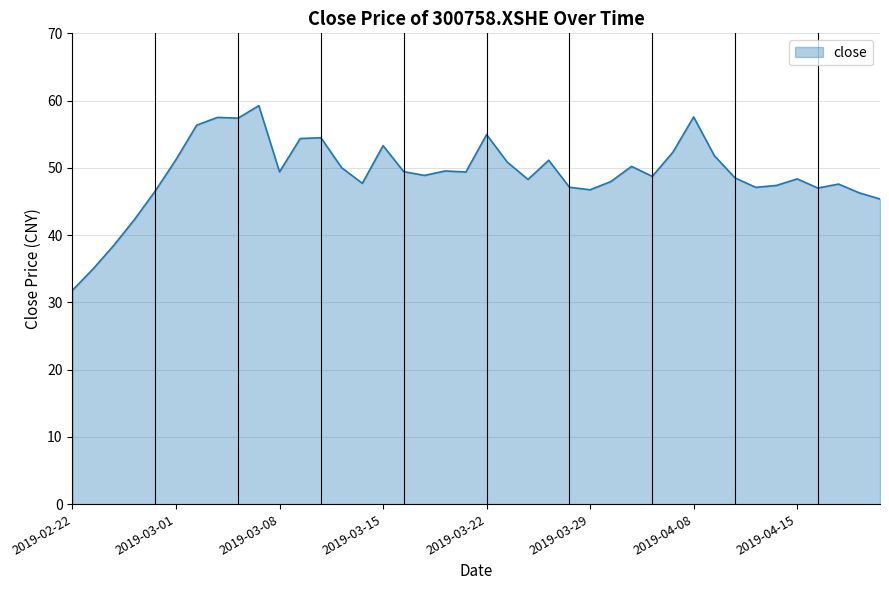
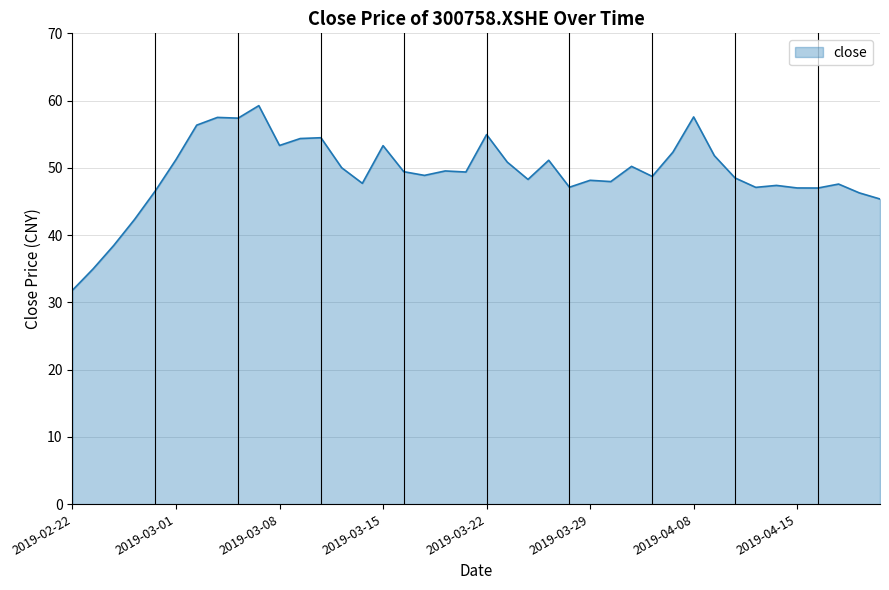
  {
    "2019-02-22": 32,
    "2019-03-01": 51,
-   "2019-03-08": 49,
+   "2019-03-08": 53,
    "2019-03-15": 53,
    "2019-03-22": 55,
-   "2019-03-29": 47,
+   "2019-03-29": 48,
    "2019-04-08": 58,
-   "2019-04-15": 48
+   "2019-04-15": 47
  }
